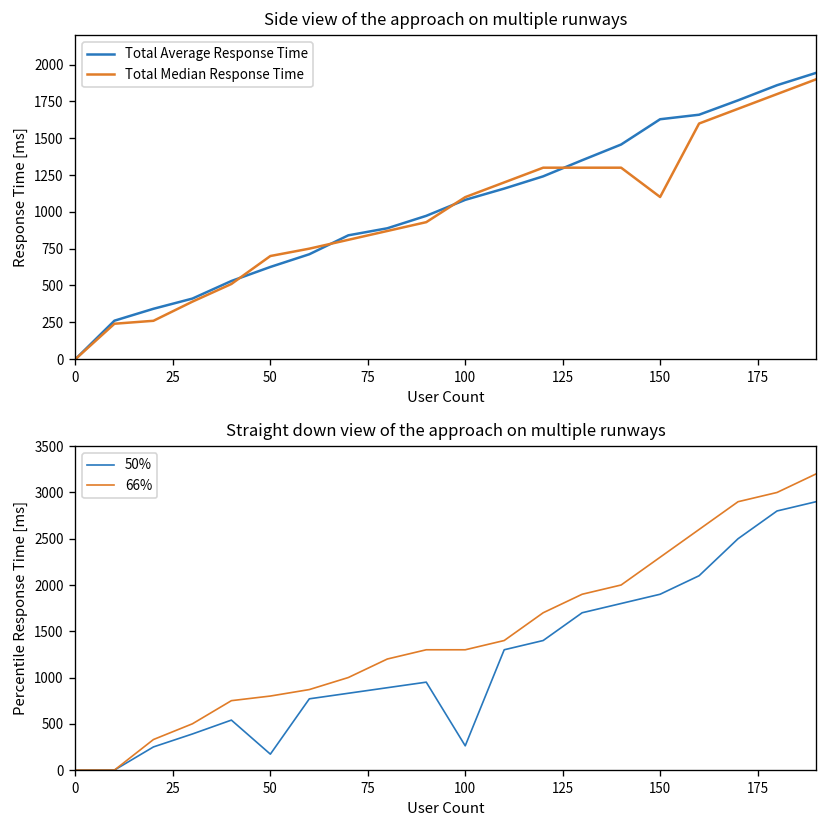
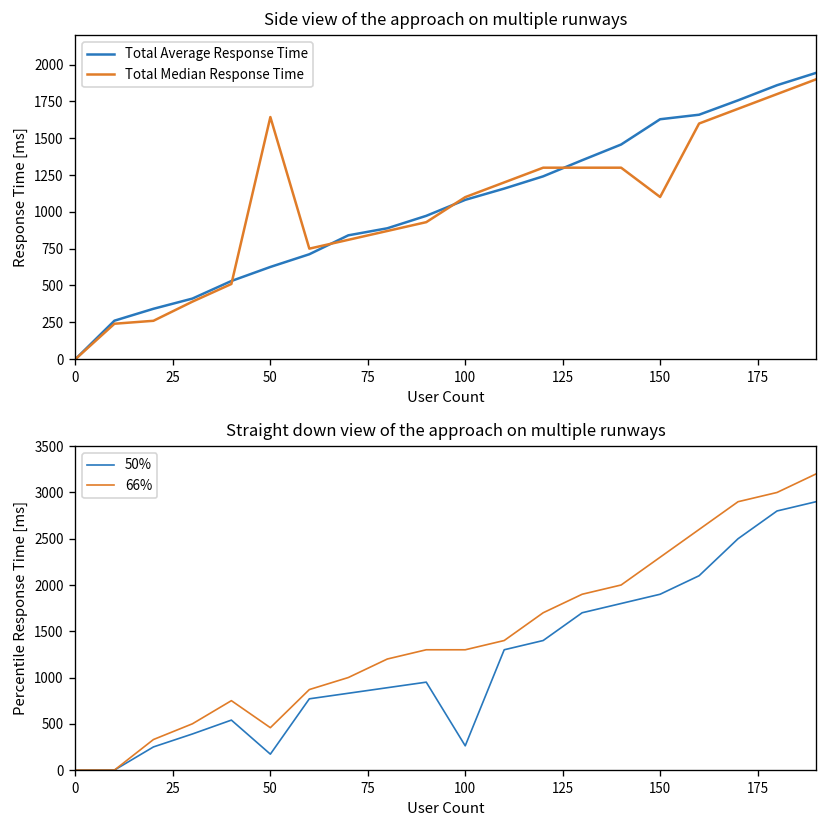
  {
    "Side view of the approach on multiple runways": {
      "Total Average Response Time": {
        "50": 630,
        "150": 1630
      },
      "Total Median Response Time": {
-       "50": 700,
+       "50": 1640,
        "150": 1100
      }
    },
    "Straight down view of the approach on multiple runways": {
      "50%": {
        "50": 200,
        "100": 300,
        "150": 1900
      },
      "66%": {
-       "50": 800,
+       "50": 500,
        "100": 1300,
        "150": 2300
      }
    }
  }
